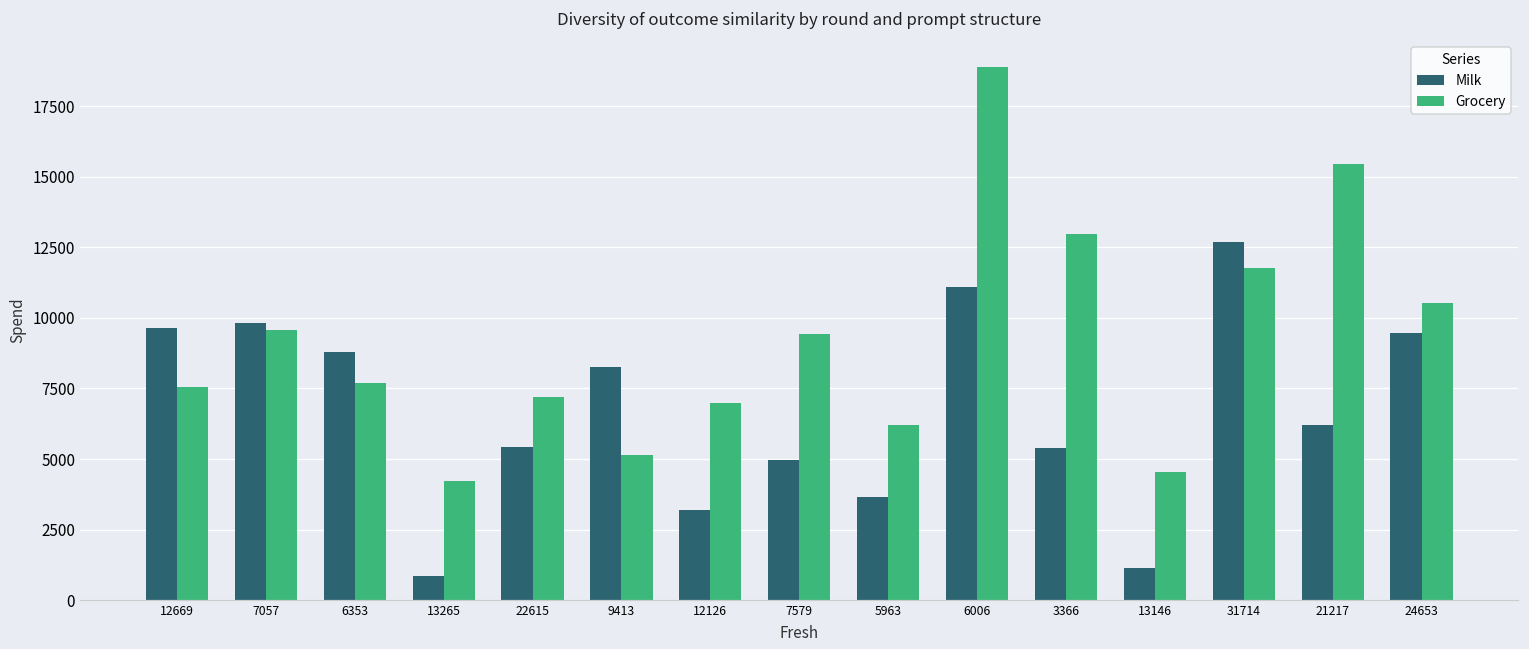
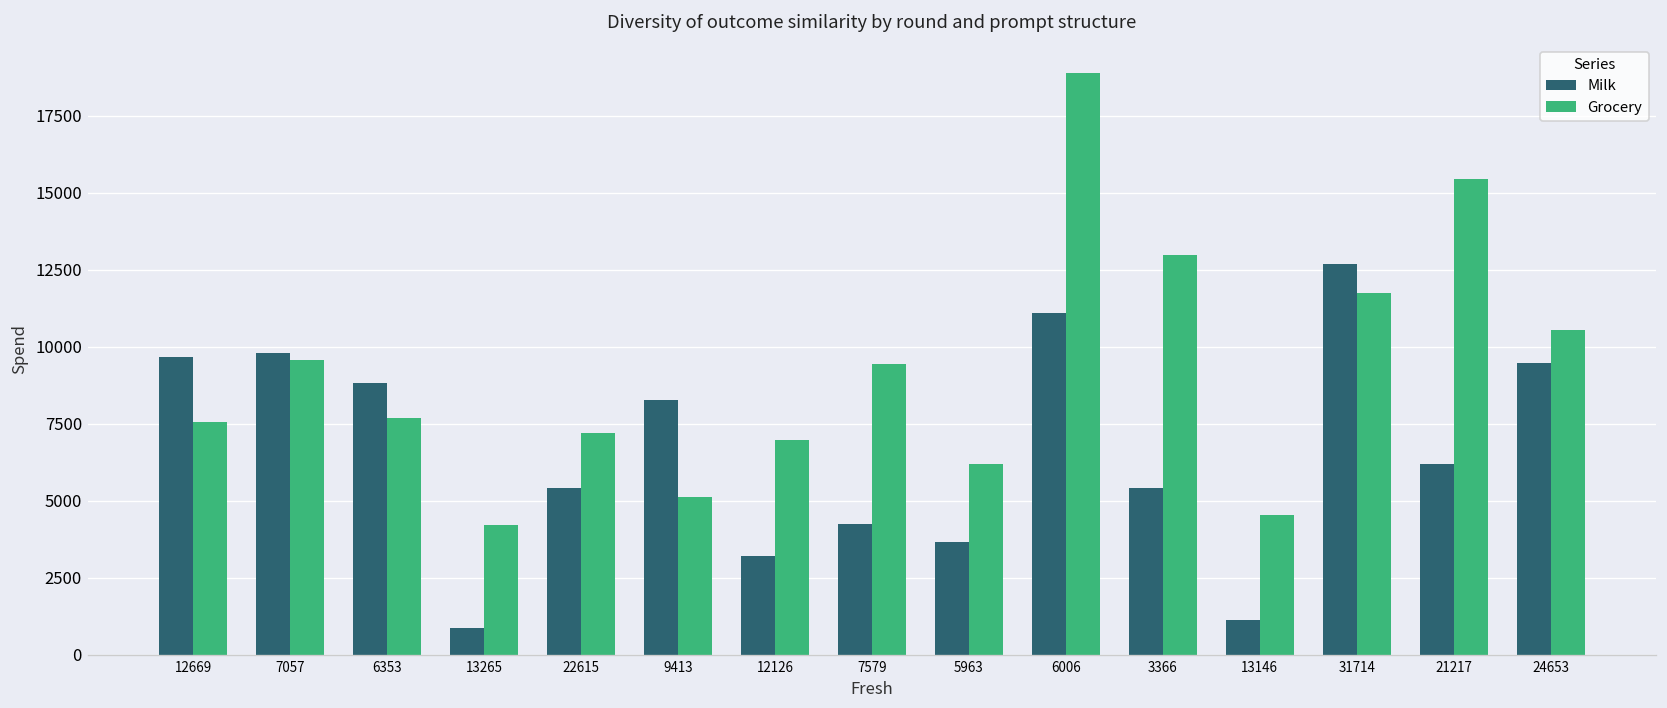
  {
    "Milk": {
      "12669": 9700,
      "7057": 9800,
      "6353": 8800,
      "13265": 900,
      "22615": 5400,
      "9413": 8300,
      "12126": 3200,
-     "7579": 5000,
+     "7579": 4300,
      "5963": 3600,
      "6006": 11100,
      "3366": 5400,
      "13146": 1100,
      "31714": 12700,
      "21217": 6200,
      "24653": 9500
    },
    "Grocery": {
      "12669": 7600,
      "7057": 9600,
      "6353": 7700,
      "13265": 4200,
      "22615": 7200,
      "9413": 5100,
      "12126": 7000,
      "7579": 9400,
      "5963": 6200,
      "6006": 18900,
      "3366": 13000,
      "13146": 4500,
      "31714": 11800,
      "21217": 15500,
      "24653": 10500
    }
  }
